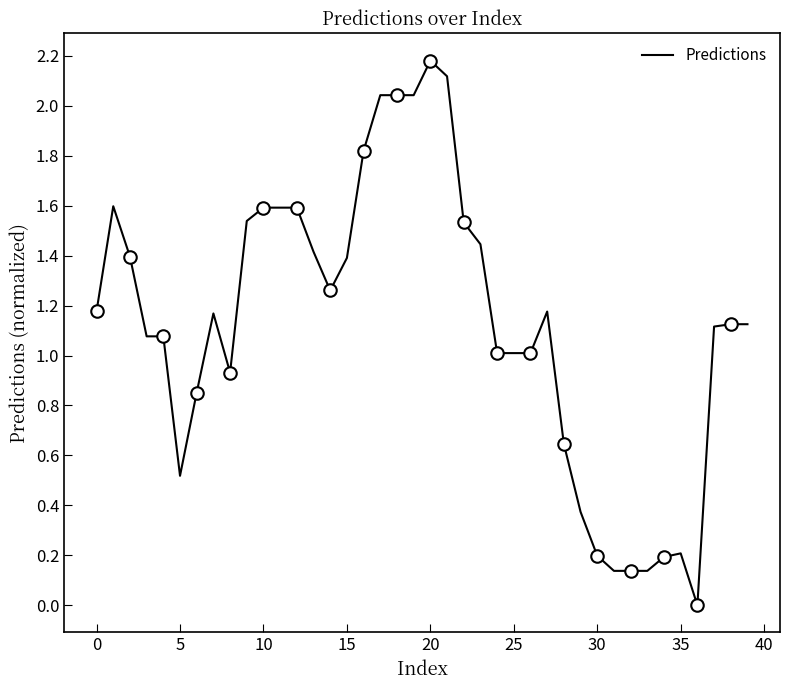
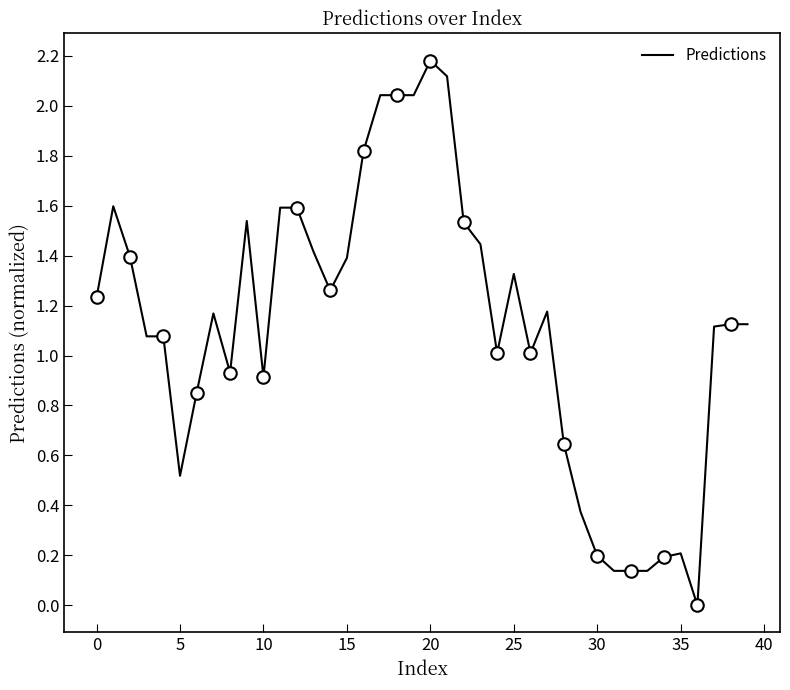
  {
    "Predictions": {
-     "0": 1.18,
+     "0": 1.23,
      "5": 0.52,
-     "10": 1.59,
+     "10": 0.91,
      "15": 1.39,
-     "25": 1.01,
+     "25": 1.33,
      "35": 0.21
    }
  }
